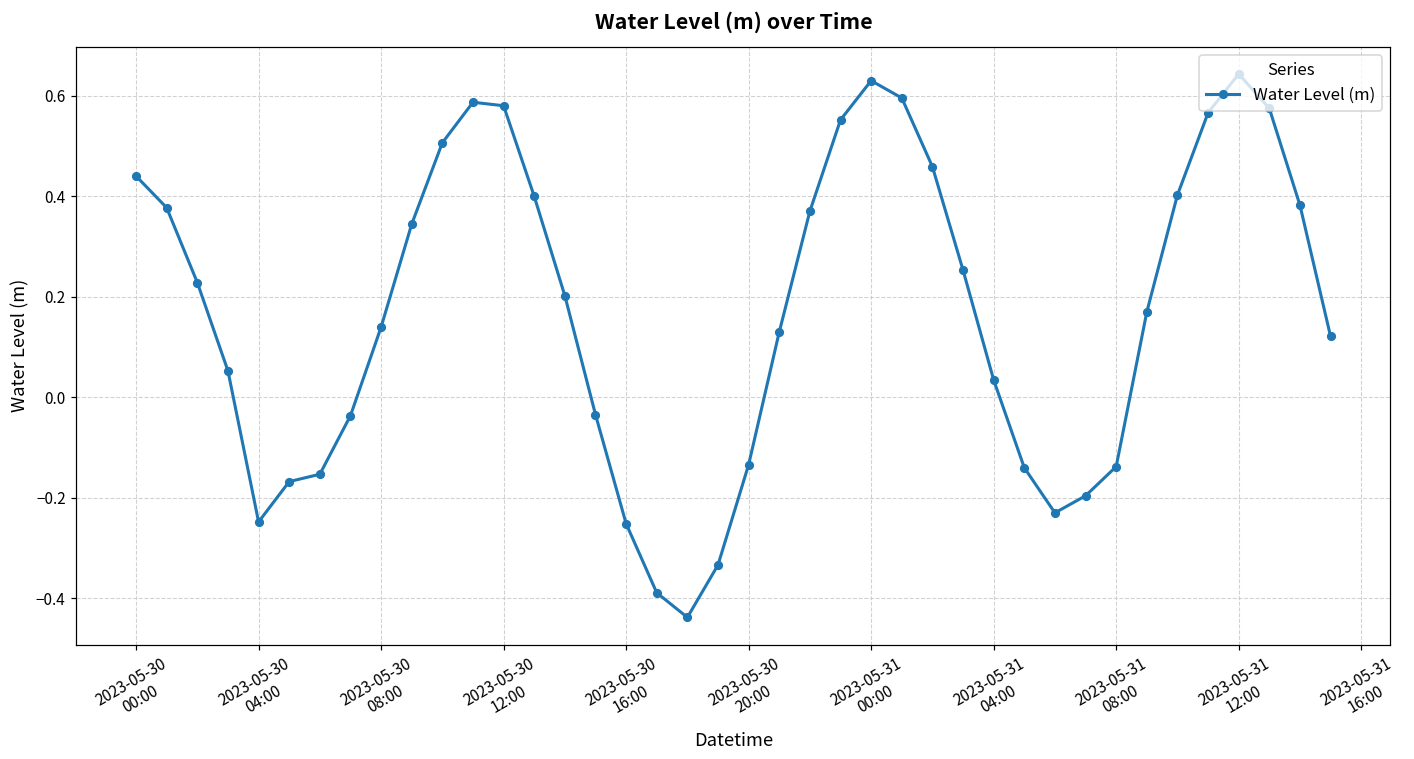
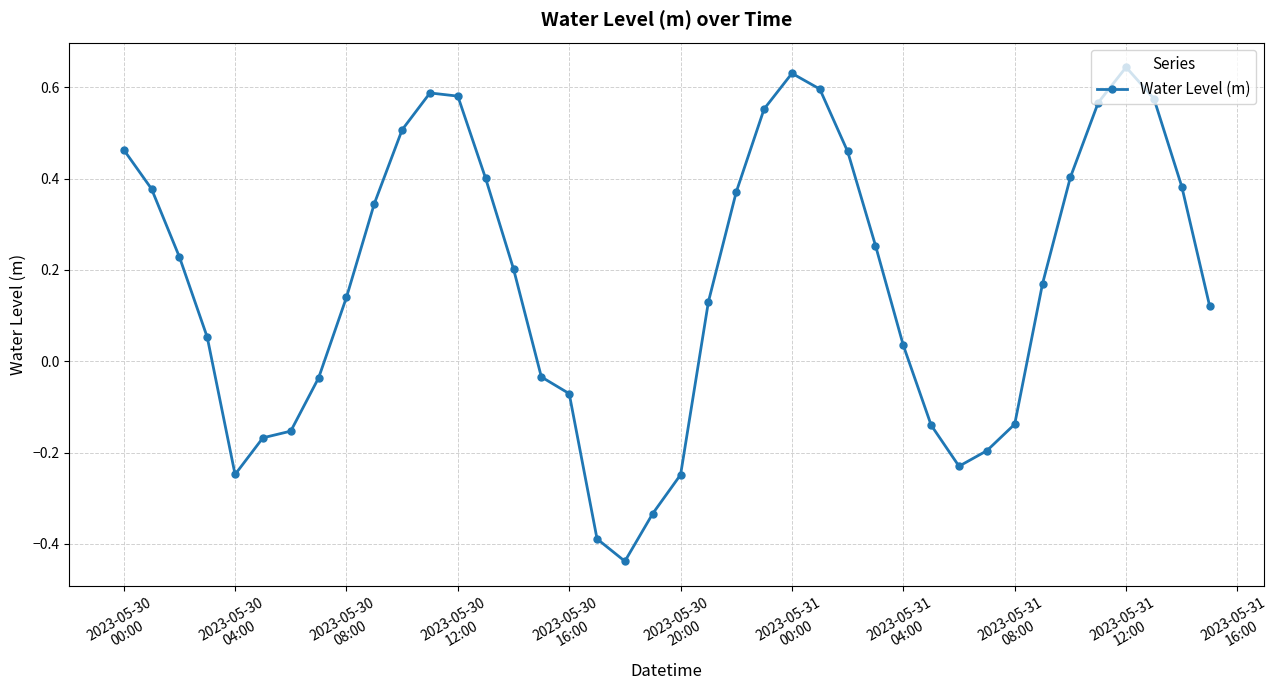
  {
-   "2023-05-30 00:00": 0.44,
+   "2023-05-30 00:00": 0.46,
    "2023-05-30 04:00": -0.25,
    "2023-05-30 08:00": 0.14,
    "2023-05-30 12:00": 0.58,
-   "2023-05-30 16:00": -0.25,
-   "2023-05-30 20:00": -0.13,
+   "2023-05-30 16:00": -0.07,
+   "2023-05-30 20:00": -0.25,
    "2023-05-31 00:00": 0.63,
    "2023-05-31 04:00": 0.03,
    "2023-05-31 08:00": -0.14
  }
